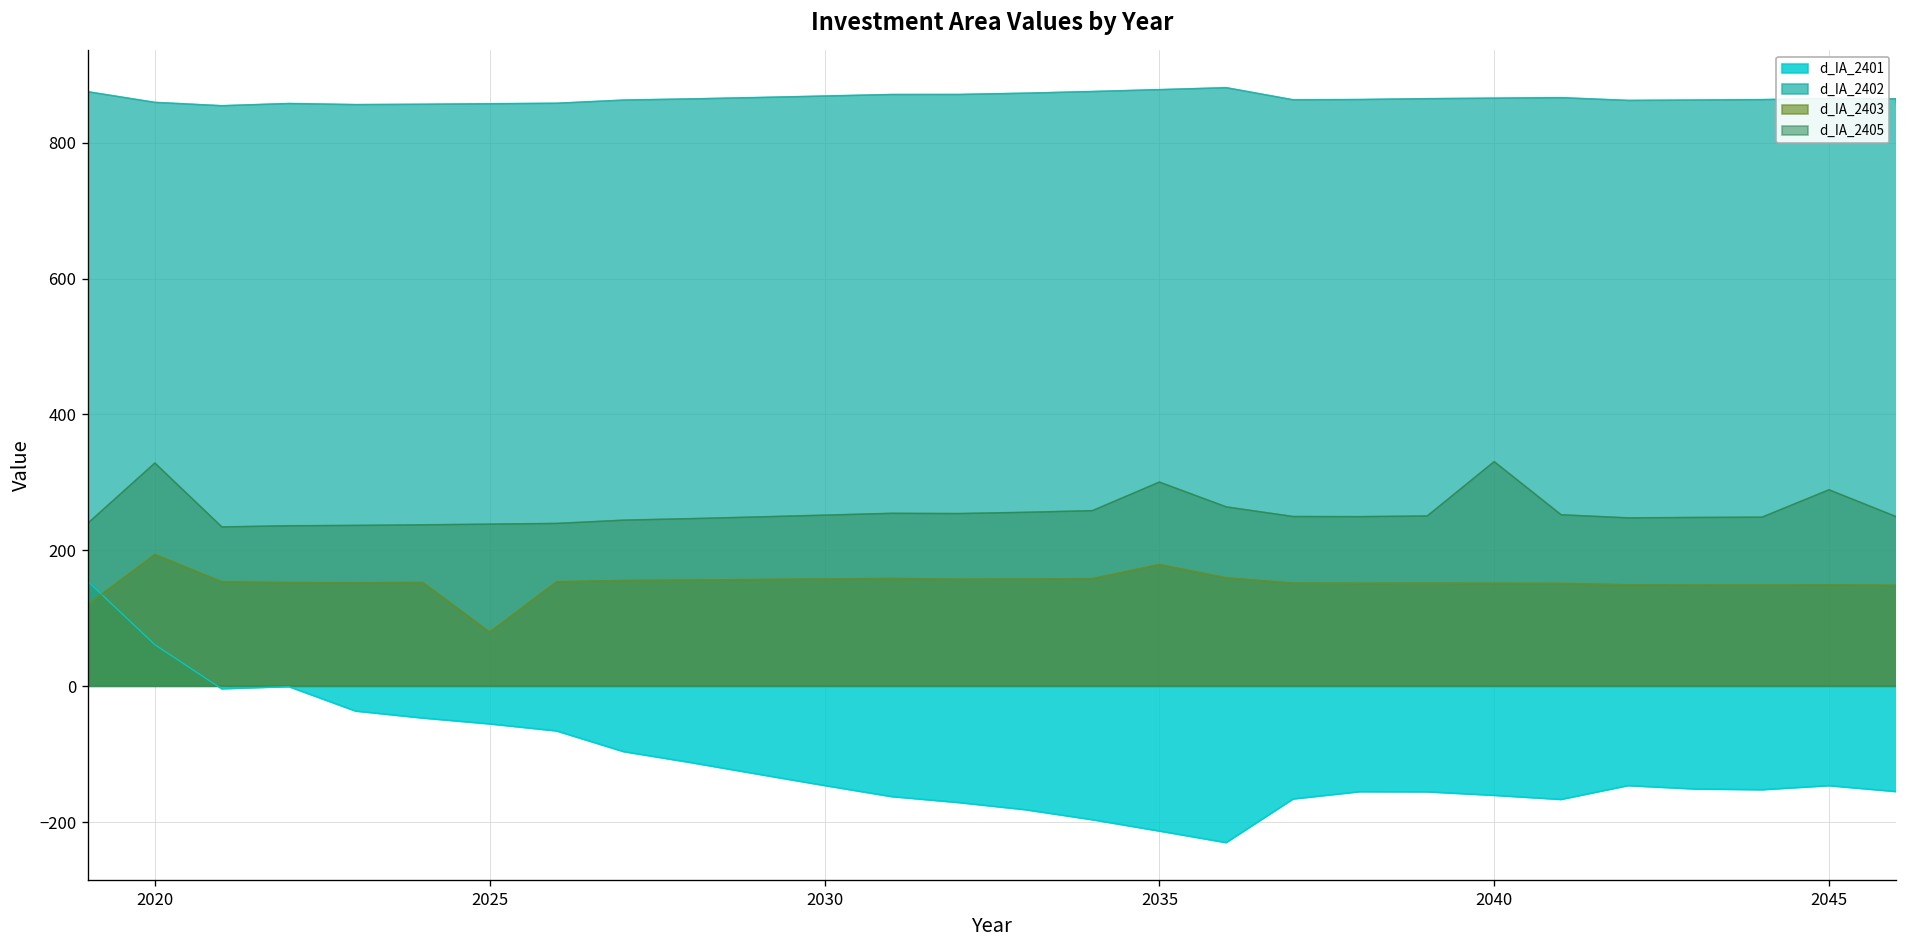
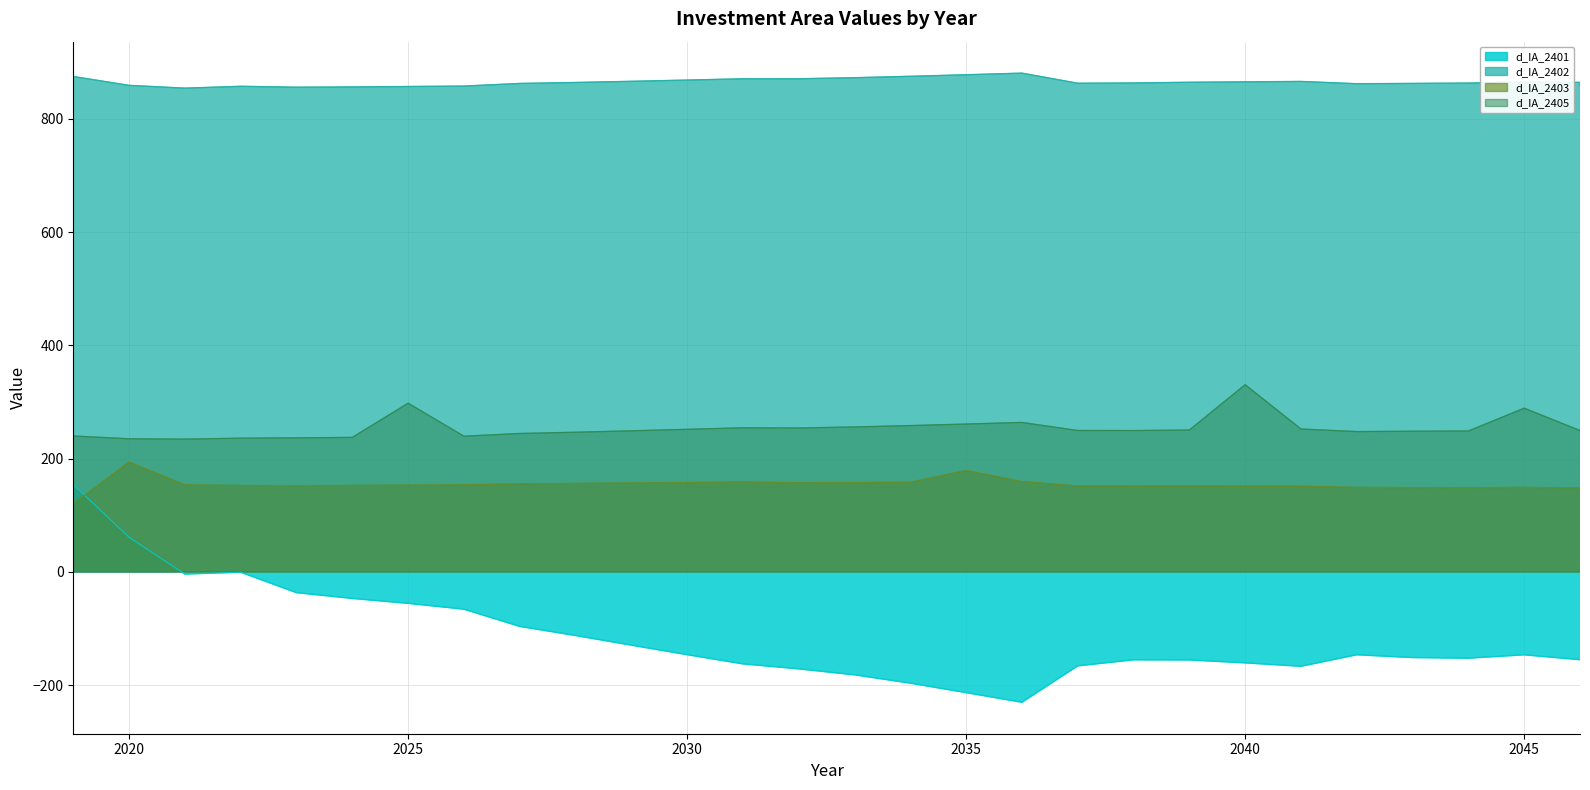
  {
    "d_IA_2403": {
      "2020": 190,
-     "2025": 80,
+     "2025": 150,
      "2030": 160,
      "2035": 180,
      "2040": 150,
      "2045": 150
    },
    "d_IA_2405": {
-     "2020": 330,
-     "2025": 240,
+     "2020": 240,
+     "2025": 300,
      "2030": 250,
-     "2035": 300,
+     "2035": 260,
      "2040": 330,
      "2045": 290
    }
  }
